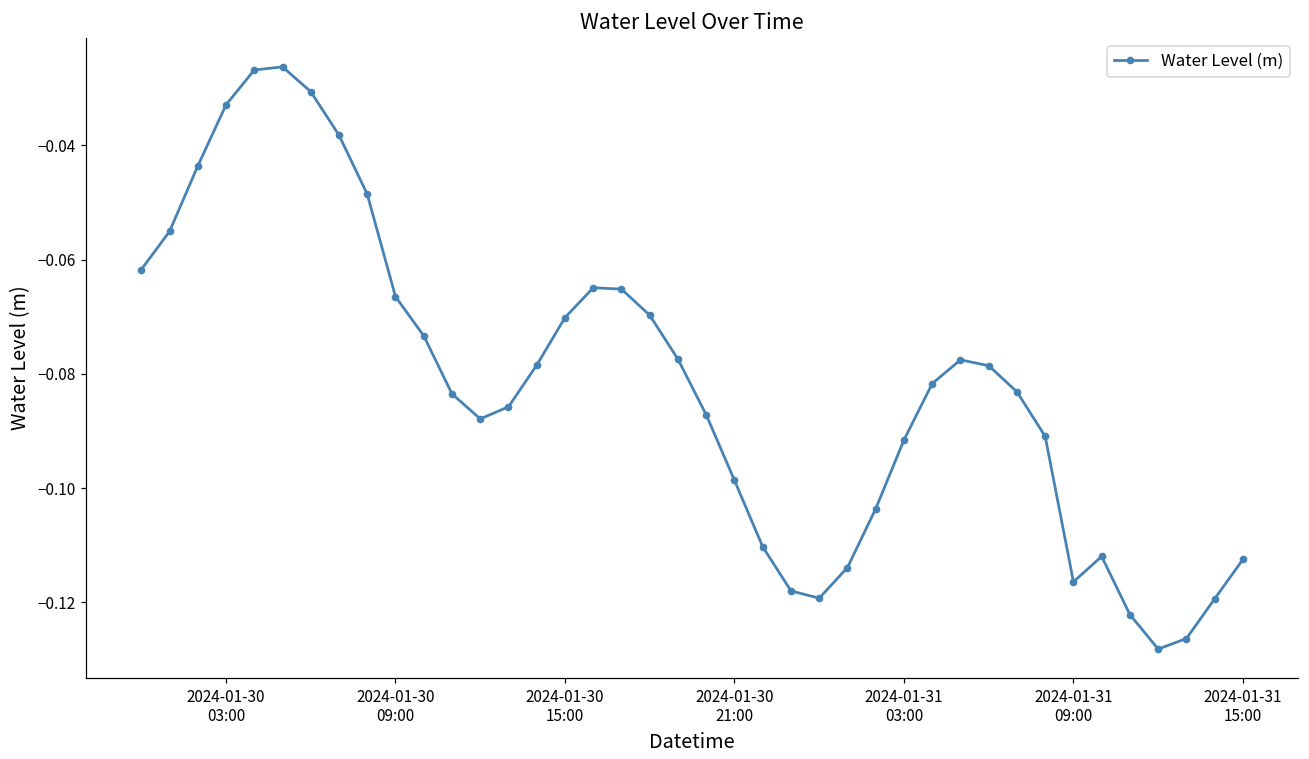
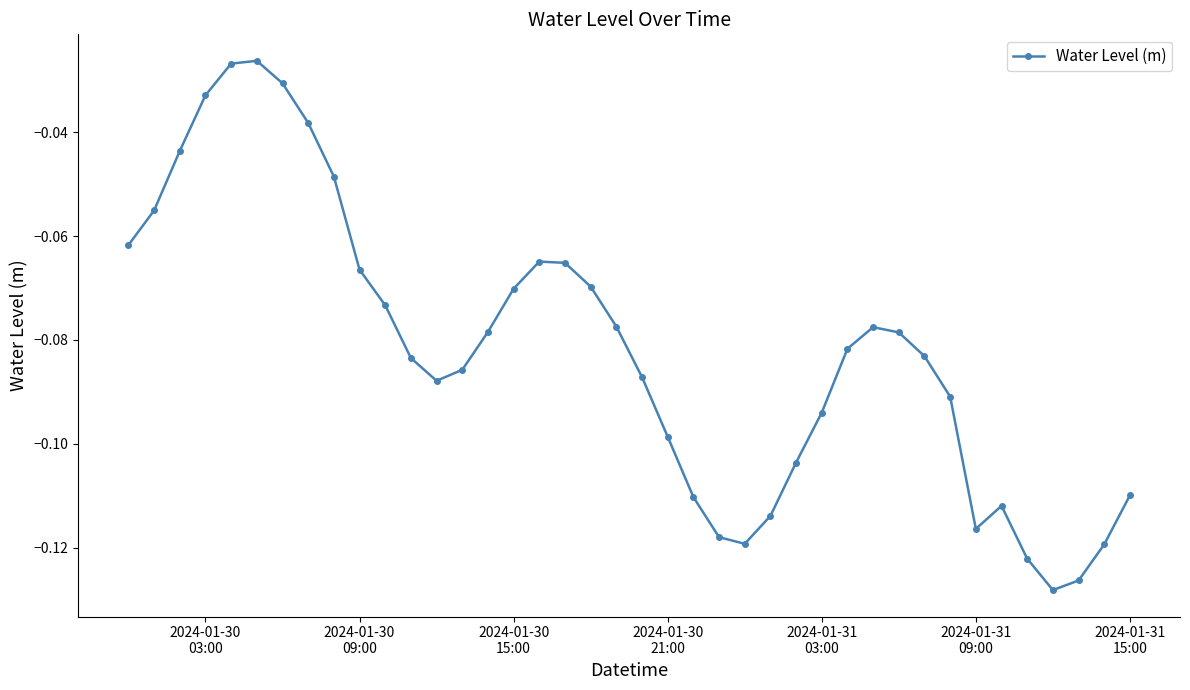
  {
    "2024-01-30 03:00": -0.033,
    "2024-01-30 09:00": -0.066,
    "2024-01-30 15:00": -0.070,
    "2024-01-30 21:00": -0.099,
-   "2024-01-31 03:00": -0.092,
+   "2024-01-31 03:00": -0.094,
    "2024-01-31 09:00": -0.116,
-   "2024-01-31 15:00": -0.112
+   "2024-01-31 15:00": -0.110
  }
